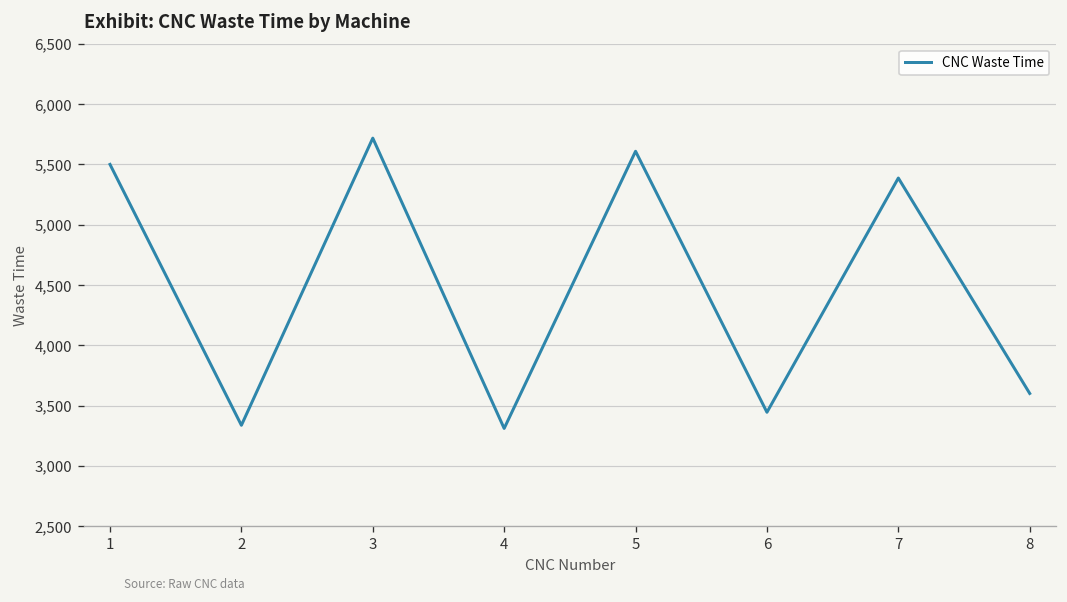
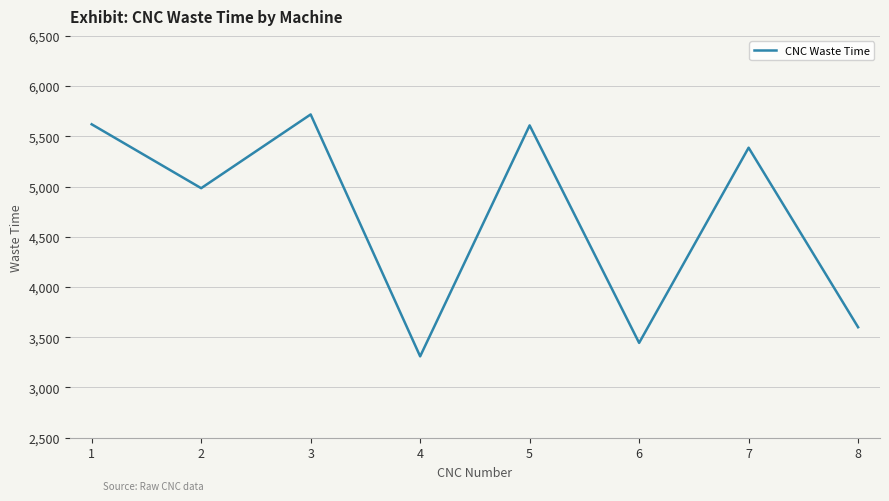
  {
-   "1": "5,500",
-   "2": "3,340",
+   "1": "5,620",
+   "2": "4,980",
    "3": "5,720",
    "4": "3,310",
    "5": "5,610",
    "6": "3,440",
    "7": "5,390",
    "8": "3,600"
  }
